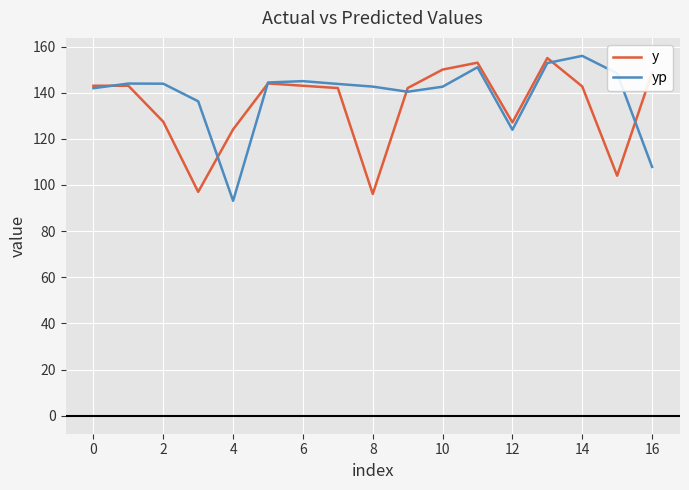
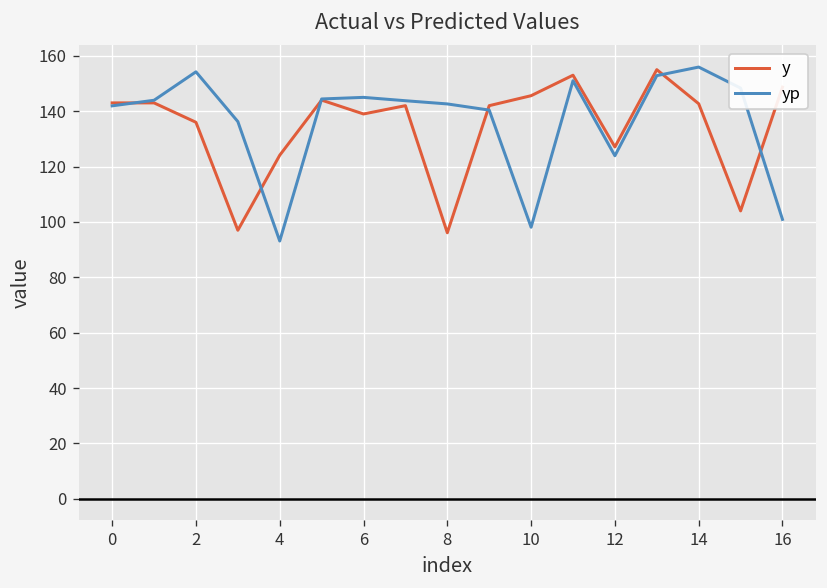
  {
    "y": {
-     "2": 127,
+     "2": 136,
      "4": 124,
-     "6": 143,
+     "6": 139,
      "8": 96,
-     "10": 150,
+     "10": 146,
      "12": 127,
      "14": 143
    },
    "yp": {
-     "2": 144,
+     "2": 154,
      "4": 93,
      "6": 145,
      "8": 143,
-     "10": 143,
+     "10": 98,
      "12": 124,
      "14": 156,
-     "16": 108
+     "16": 101
    }
  }
